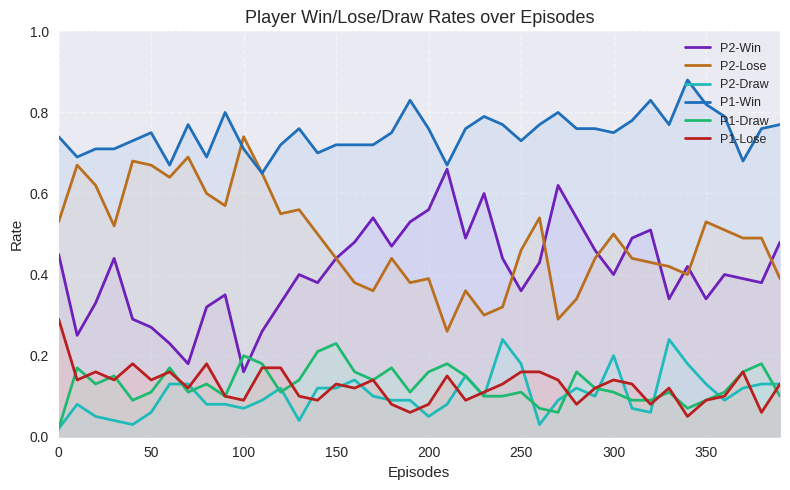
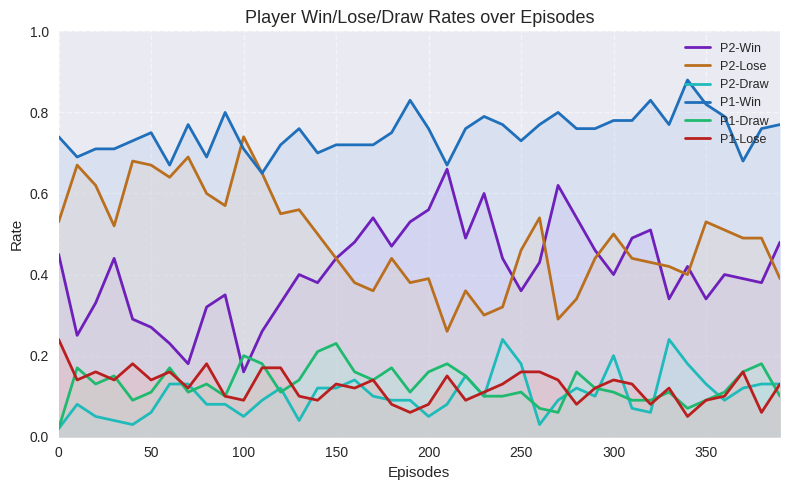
  {
    "P2-Win": {
      "0": 0.45,
      "50": 0.27,
      "100": 0.16,
      "200": 0.56,
      "250": 0.36,
      "300": 0.40,
      "350": 0.34
    },
    "P2-Lose": {
      "0": 0.53,
      "50": 0.67,
      "100": 0.74,
      "200": 0.39,
      "250": 0.46,
      "300": 0.50,
      "350": 0.53
    },
    "P2-Draw": {
      "50": 0.06,
-     "100": 0.07,
+     "100": 0.05,
      "150": 0.12,
      "200": 0.05,
      "250": 0.18,
      "300": 0.20,
      "350": 0.13
    },
    "P1-Win": {
      "0": 0.74,
      "50": 0.75,
      "100": 0.71,
      "150": 0.72,
      "200": 0.76,
      "250": 0.73,
-     "300": 0.75,
+     "300": 0.78,
      "350": 0.82
    },
    "P1-Draw": {
      "50": 0.11,
      "100": 0.20,
      "150": 0.23,
      "200": 0.16,
      "250": 0.11,
      "300": 0.11
    },
    "P1-Lose": {
-     "0": 0.29,
+     "0": 0.24,
      "50": 0.14,
      "100": 0.09,
      "150": 0.13,
      "200": 0.08,
      "250": 0.16,
      "300": 0.14
    }
  }
